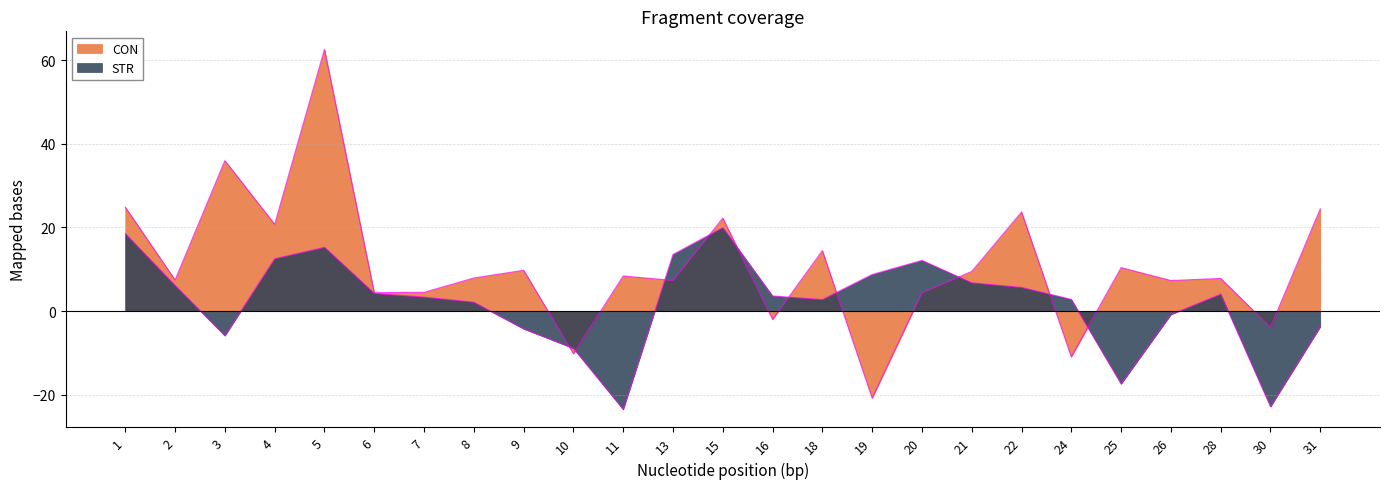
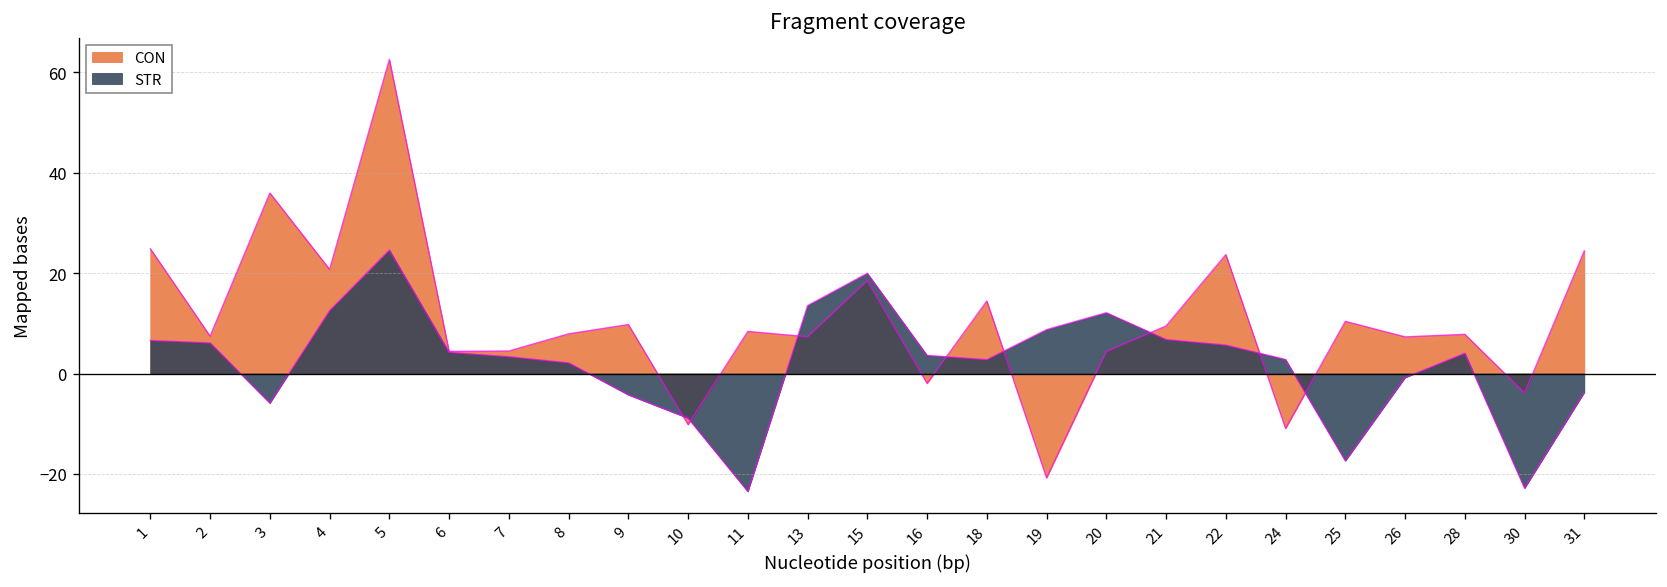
  {
    "CON": {
-     "15": 22
+     "15": 19
    },
    "STR": {
-     "1": 19,
-     "5": 15
+     "1": 7,
+     "5": 25
    }
  }
